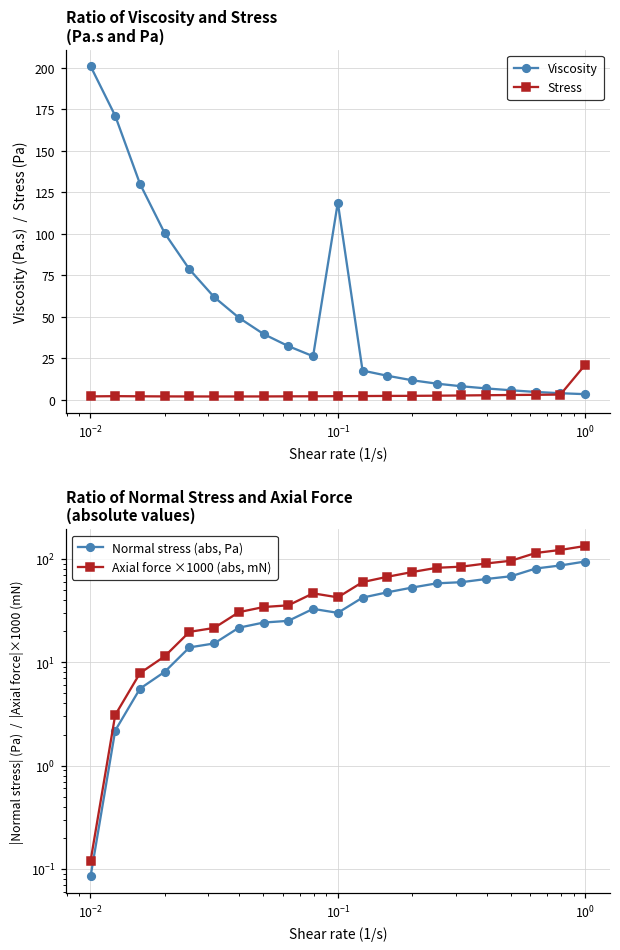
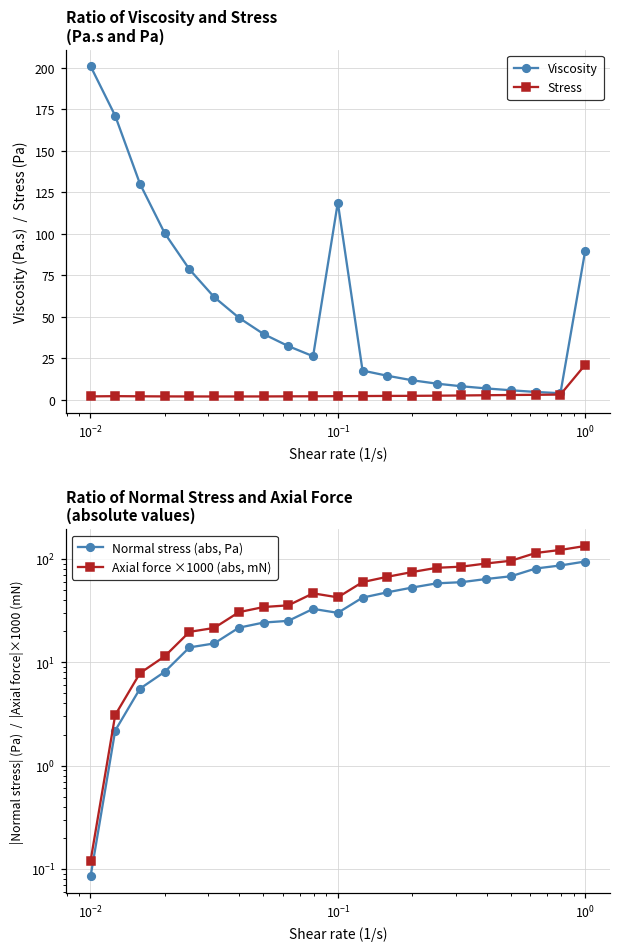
  {
    "Ratio of Viscosity and Stress (Pa.s and Pa)": {
      "Viscosity": {
        "10^-2": 201,
        "10^-1": 119,
-       "10^0": 3
+       "10^0": 90
      },
      "Stress": {
        "10^-2": 2,
        "10^-1": 2,
        "10^0": 21
      }
    },
    "Ratio of Normal Stress and Axial Force (absolute values)": {
      "Normal stress (abs, Pa)": {
        "10^-2": 0.08,
        "10^-1": 30,
        "10^0": 90
      },
      "Axial force ×1000 (abs, mN)": {
        "10^-2": 0.12,
        "10^-1": 40,
        "10^0": 130
      }
    }
  }
